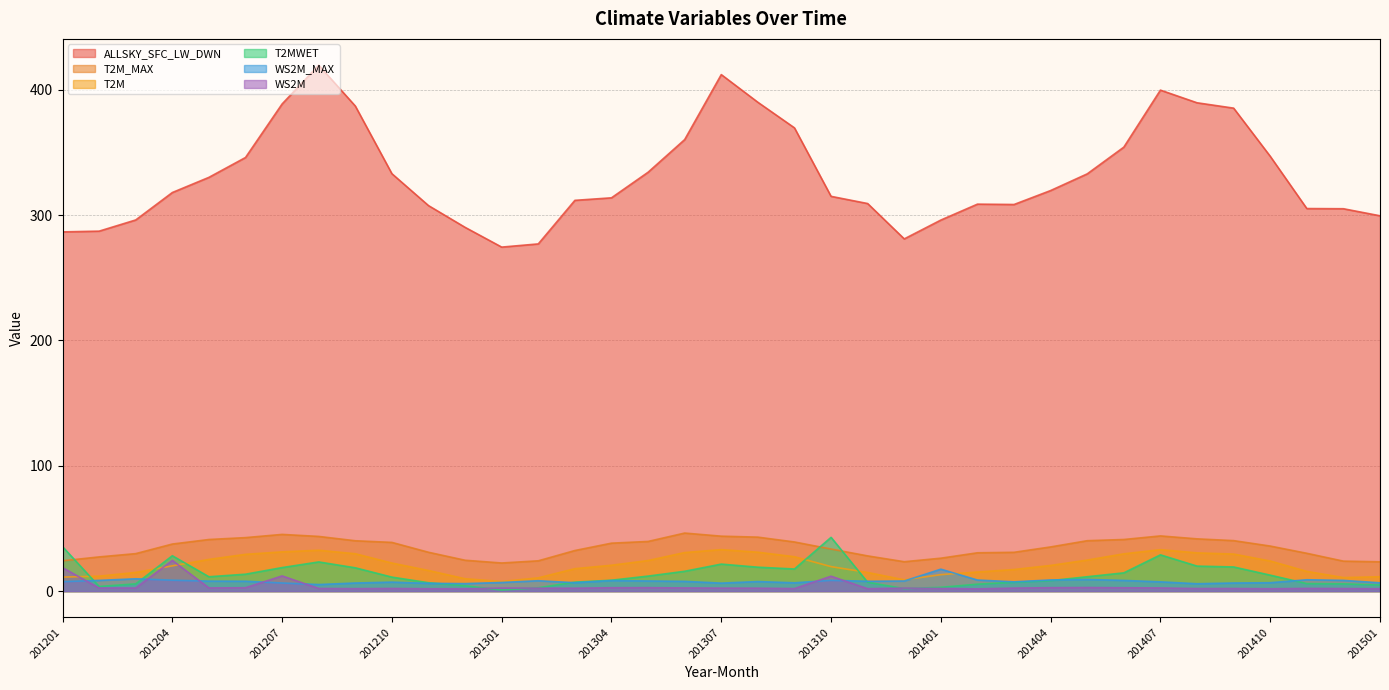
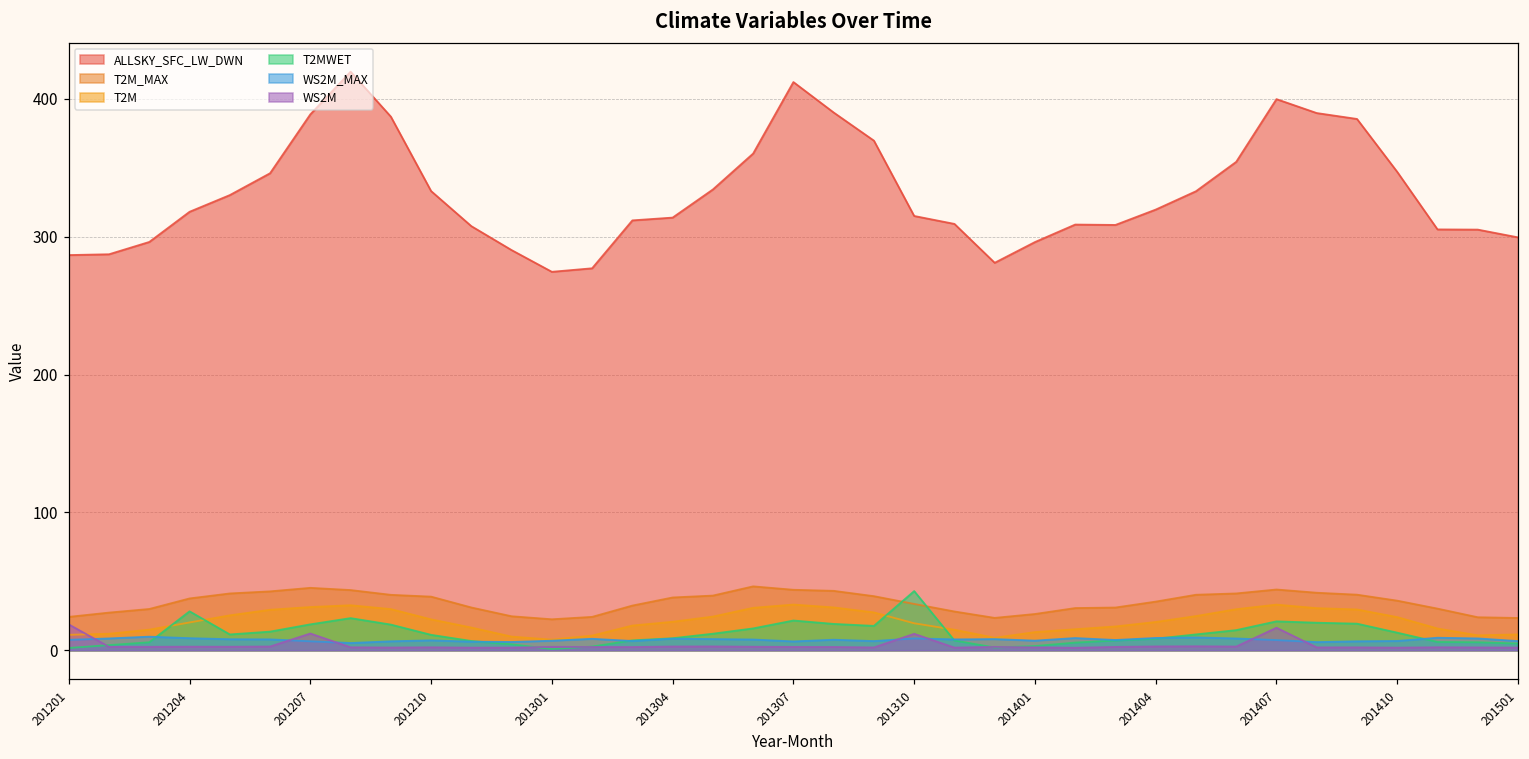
  {
    "T2MWET": {
-     "201201": 35,
+     "201201": 2,
      "201204": 28,
      "201207": 19,
      "201210": 11,
      "201307": 22,
      "201310": 43,
-     "201407": 29,
+     "201407": 21,
      "201410": 13
    },
    "WS2M_MAX": {
      "201201": 8,
      "201204": 9,
      "201207": 6,
      "201210": 7,
      "201307": 6,
      "201310": 9,
-     "201401": 18,
+     "201401": 7,
      "201407": 7,
      "201410": 7
    },
    "WS2M": {
      "201201": 19,
-     "201204": 24,
+     "201204": 3,
      "201207": 12,
      "201210": 2,
      "201304": 3,
      "201307": 2,
      "201310": 12,
      "201404": 3,
-     "201407": 3,
+     "201407": 16,
      "201410": 2,
      "201501": 2
    }
  }
